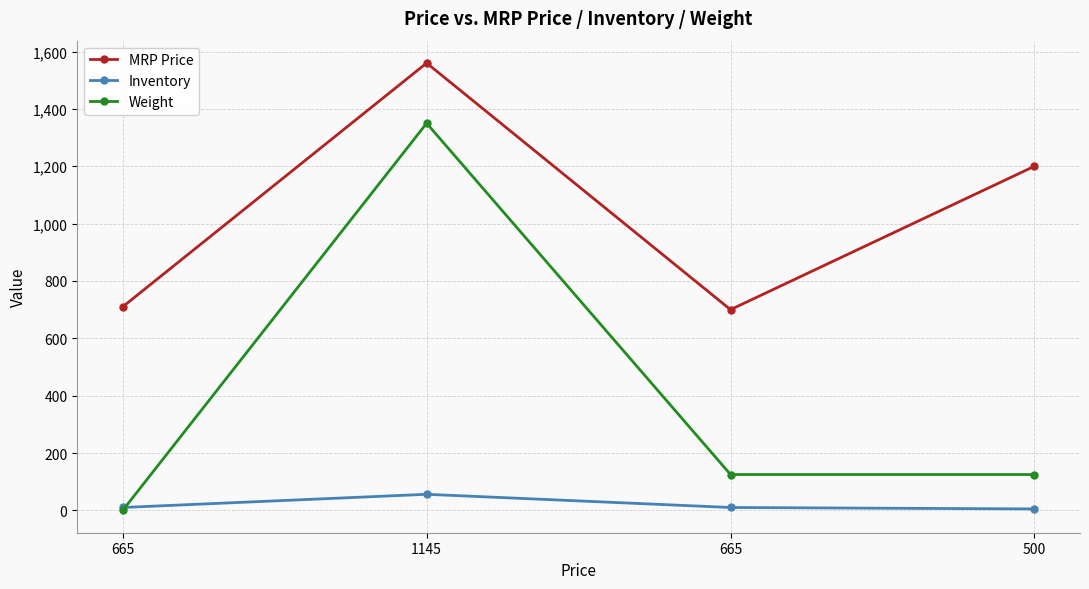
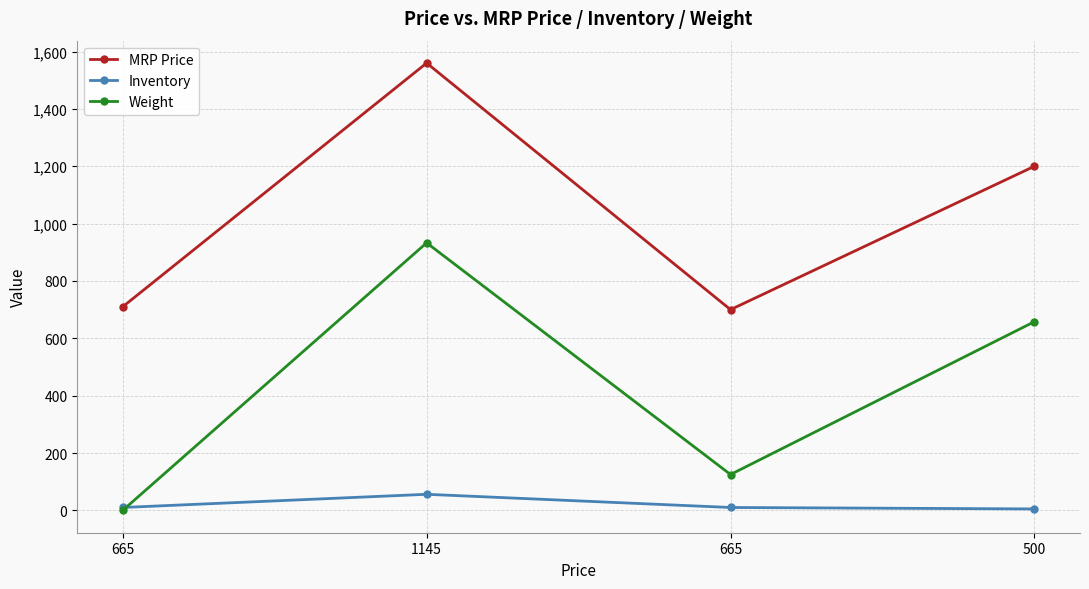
  {
    "MRP Price": {
      "1145": "1,560",
      "500": "1,200"
    },
    "Inventory": {
      "1145": "60",
      "500": "10"
    },
    "Weight": {
-     "1145": "1,350",
-     "500": "130"
+     "1145": "930",
+     "500": "660"
    }
  }
